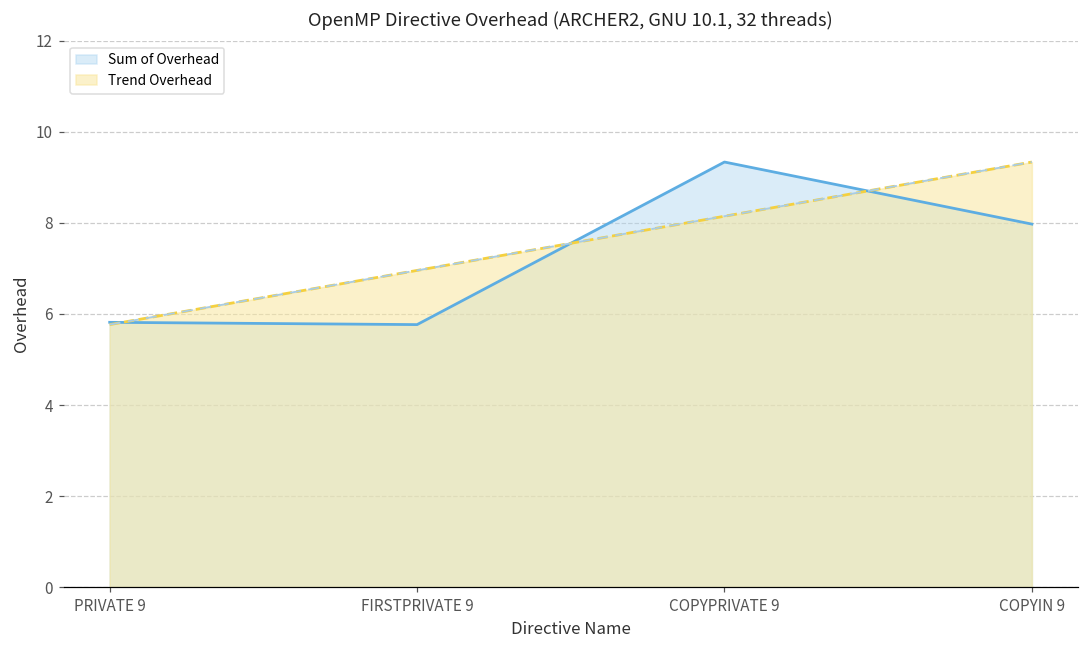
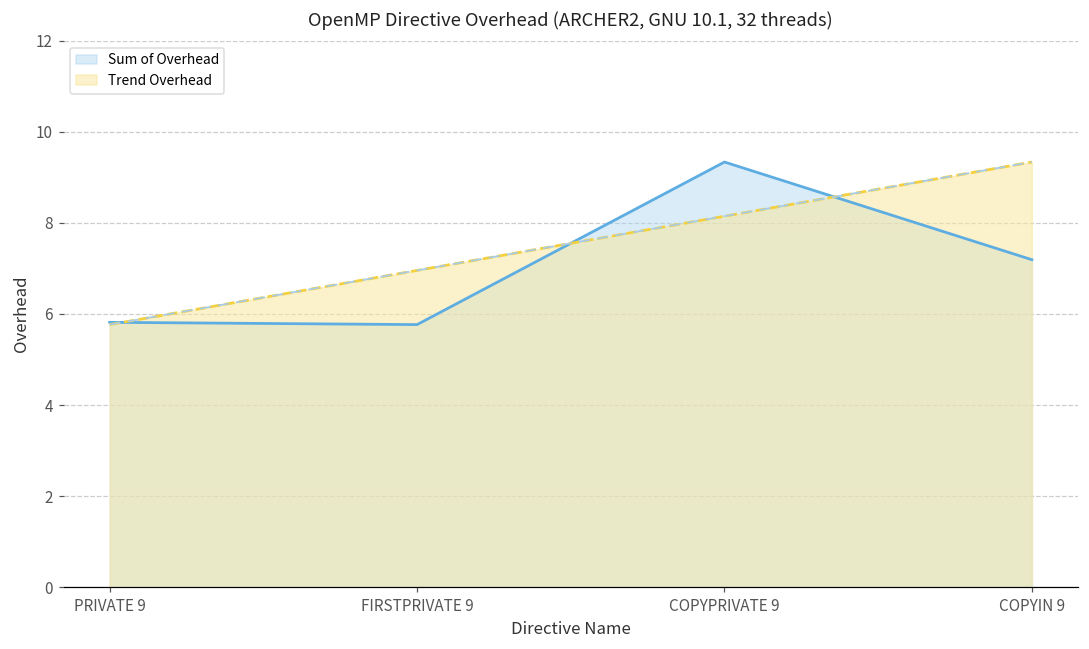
  {
    "Sum of Overhead": {
      "FIRSTPRIVATE 9": 5.8,
      "COPYPRIVATE 9": 9.3,
-     "COPYIN 9": 8.0
+     "COPYIN 9": 7.2
    },
    "Trend Overhead": {
      "FIRSTPRIVATE 9": 7.0,
      "COPYPRIVATE 9": 8.1,
      "COPYIN 9": 9.3
    }
  }
